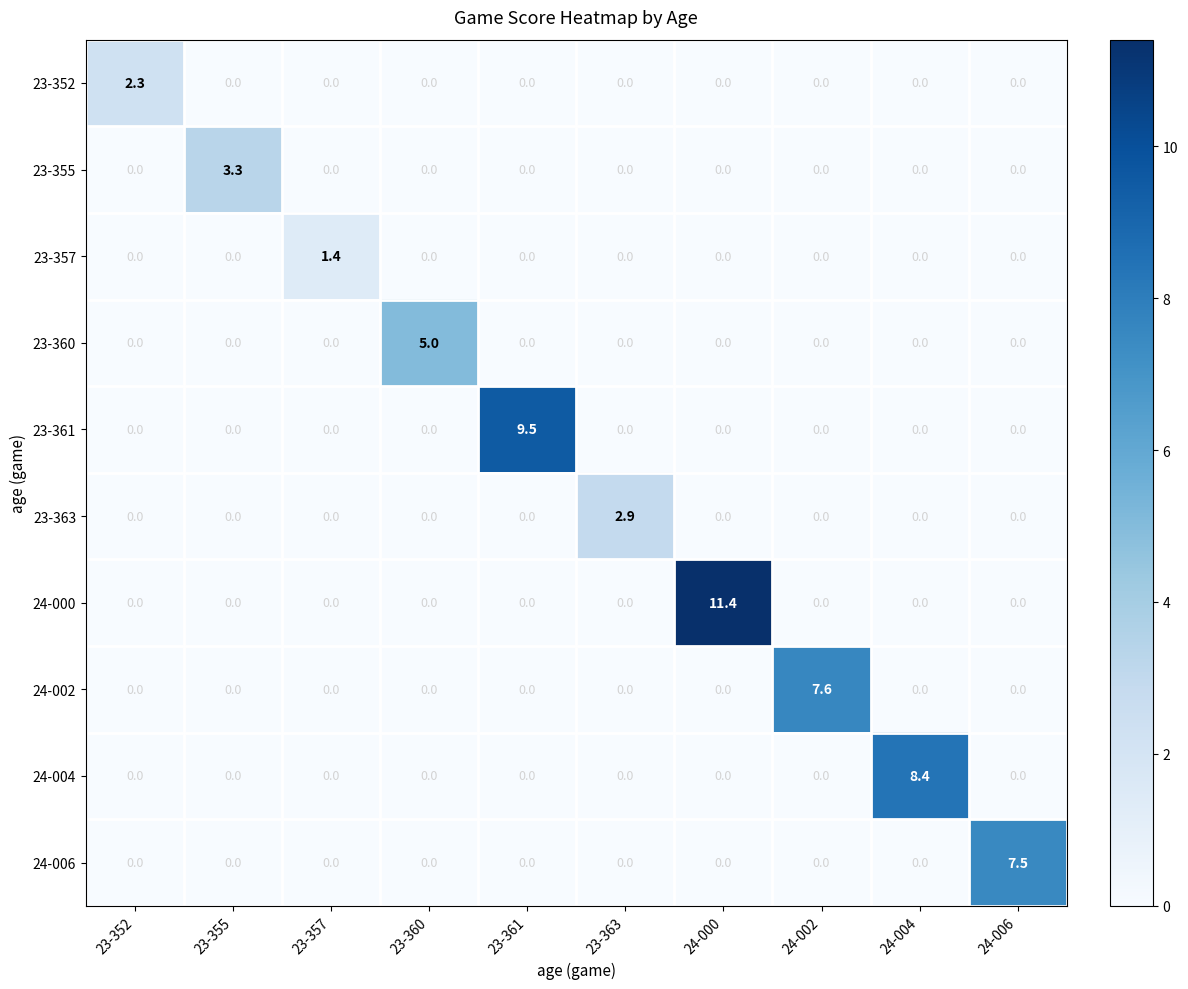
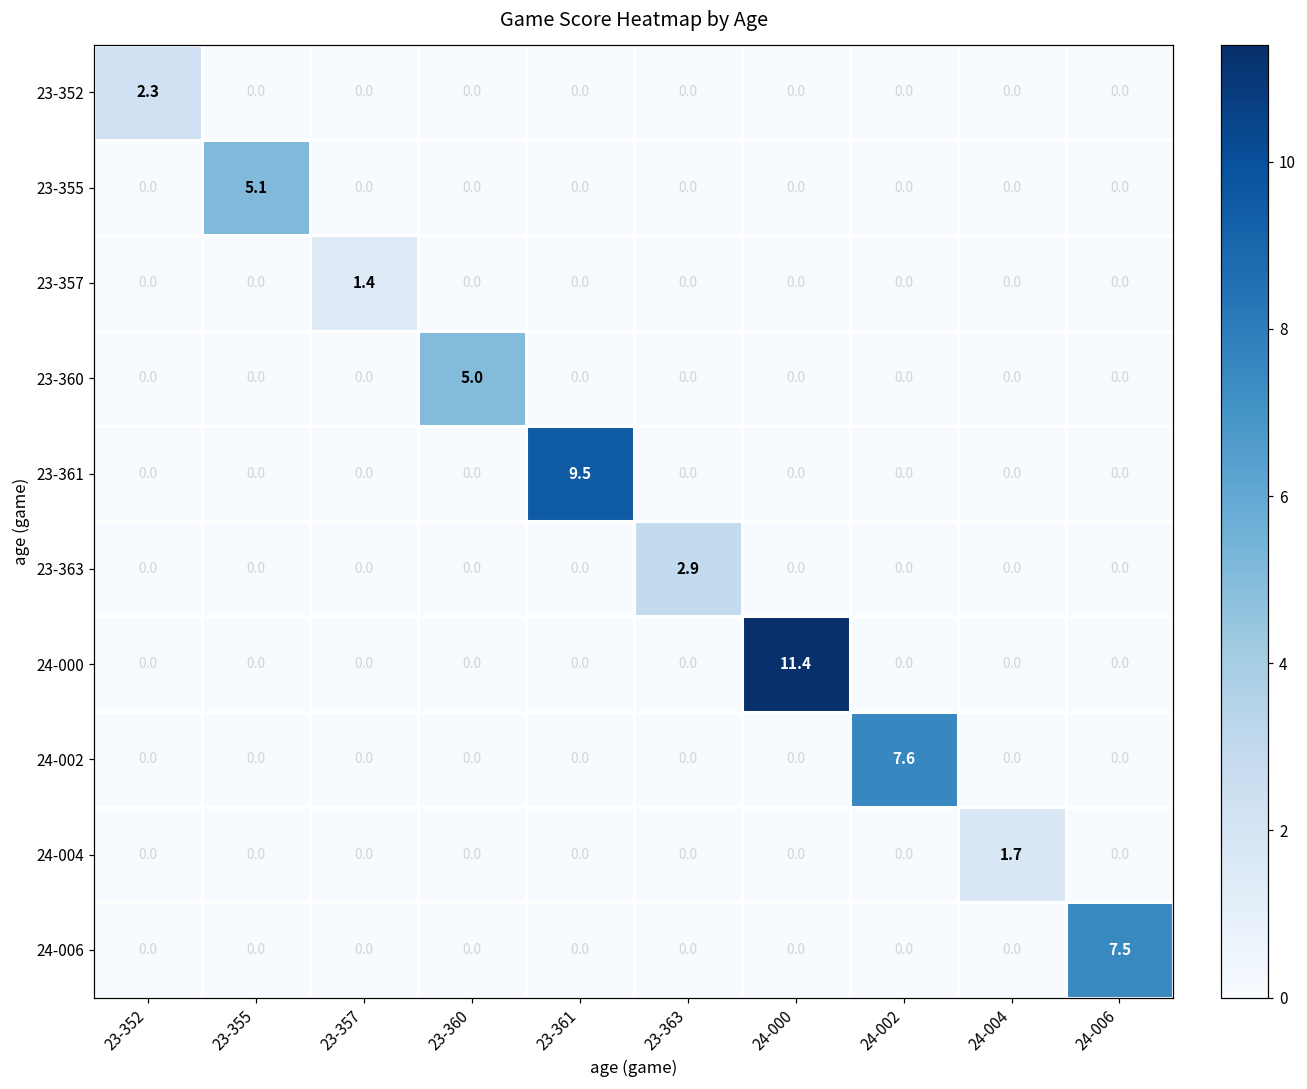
  {
    "23-352": {
      "23-352": 2.3
    },
    "23-355": {
-     "23-355": 3.3
+     "23-355": 5.1
    },
    "23-357": {
      "23-357": 1.4
    },
    "23-360": {
      "23-360": 5.0
    },
    "23-361": {
      "23-361": 9.5
    },
    "23-363": {
      "23-363": 2.9
    },
    "24-000": {
      "24-000": 11.4
    },
    "24-002": {
      "24-002": 7.6
    },
    "24-004": {
-     "24-004": 8.4
+     "24-004": 1.7
    },
    "24-006": {
      "24-006": 7.5
    }
  }
